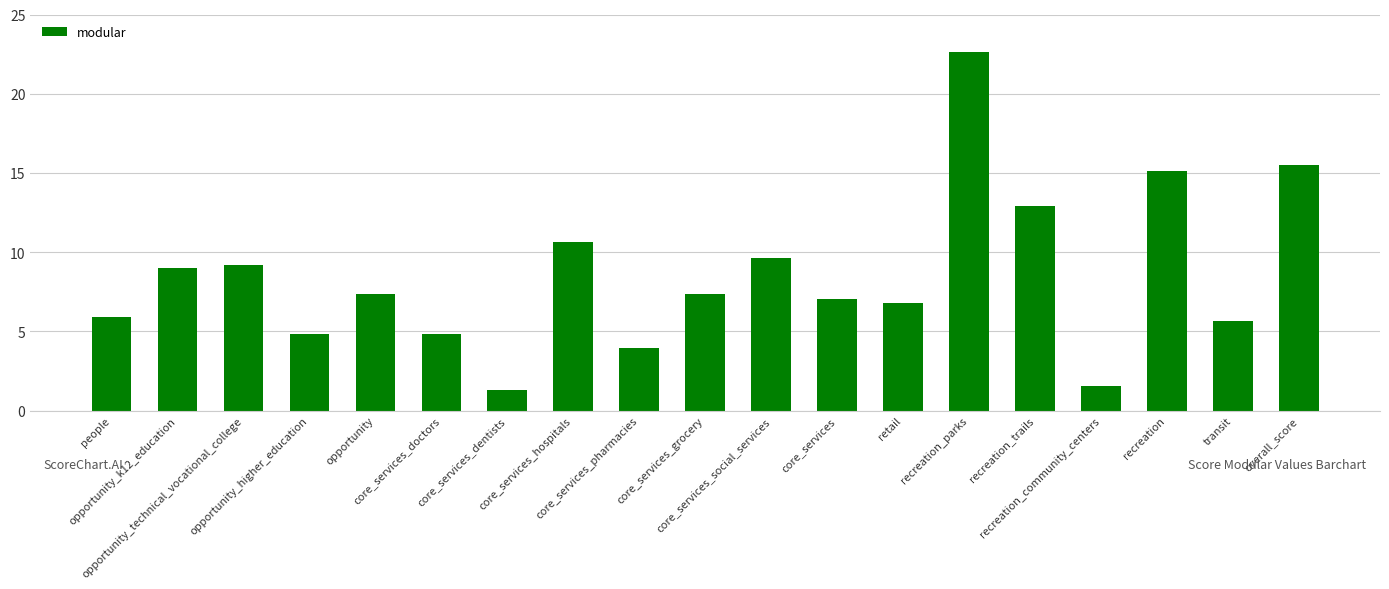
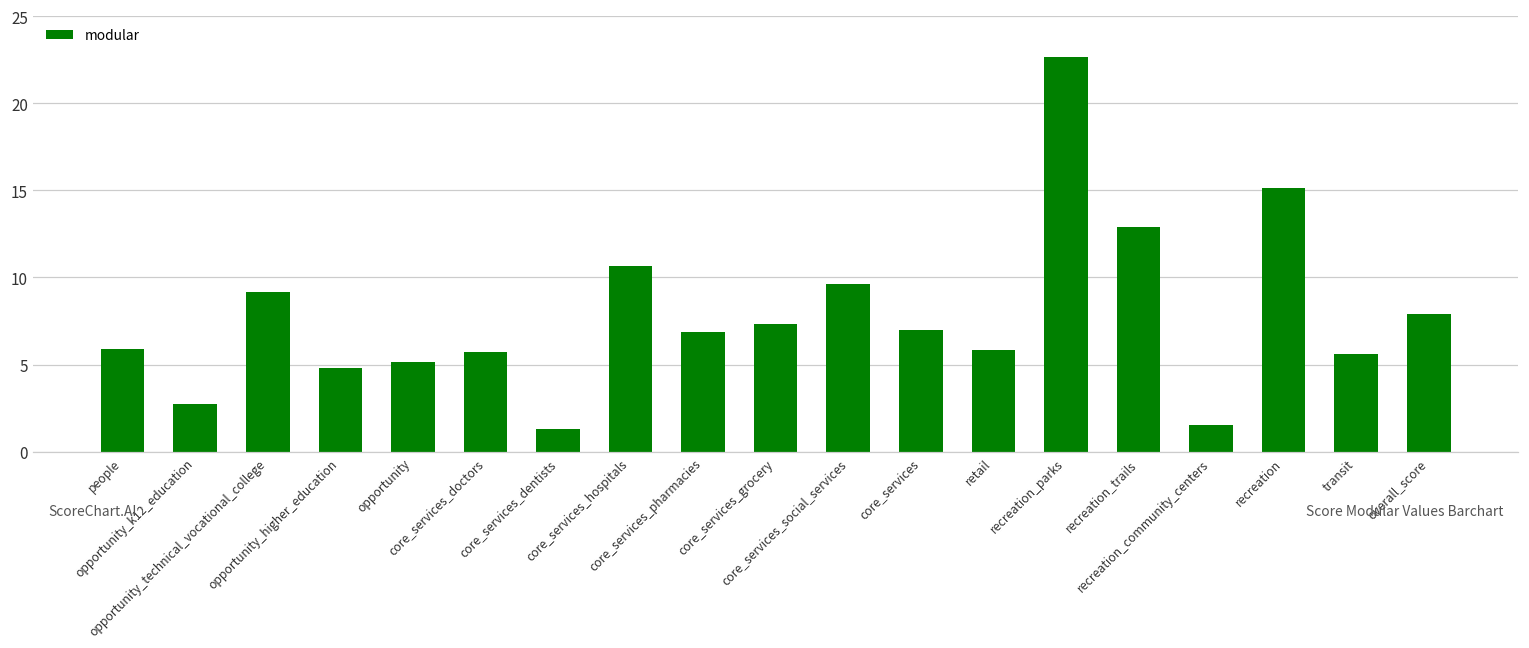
  {
    "people": 5.9,
-   "opportunity_k12_education": 9.0,
+   "opportunity_k12_education": 2.7,
    "opportunity_technical_vocational_college": 9.2,
    "opportunity_higher_education": 4.8,
-   "opportunity": 7.3,
-   "core_services_doctors": 4.8,
+   "opportunity": 5.2,
+   "core_services_doctors": 5.7,
    "core_services_dentists": 1.3,
    "core_services_hospitals": 10.7,
-   "core_services_pharmacies": 4.0,
+   "core_services_pharmacies": 6.9,
    "core_services_grocery": 7.4,
    "core_services_social_services": 9.6,
    "core_services": 7.0,
-   "retail": 6.8,
+   "retail": 5.8,
    "recreation_parks": 22.7,
    "recreation_trails": 12.9,
    "recreation_community_centers": 1.5,
    "recreation": 15.1,
    "transit": 5.6,
-   "overall_score": 15.5
+   "overall_score": 7.9
  }
